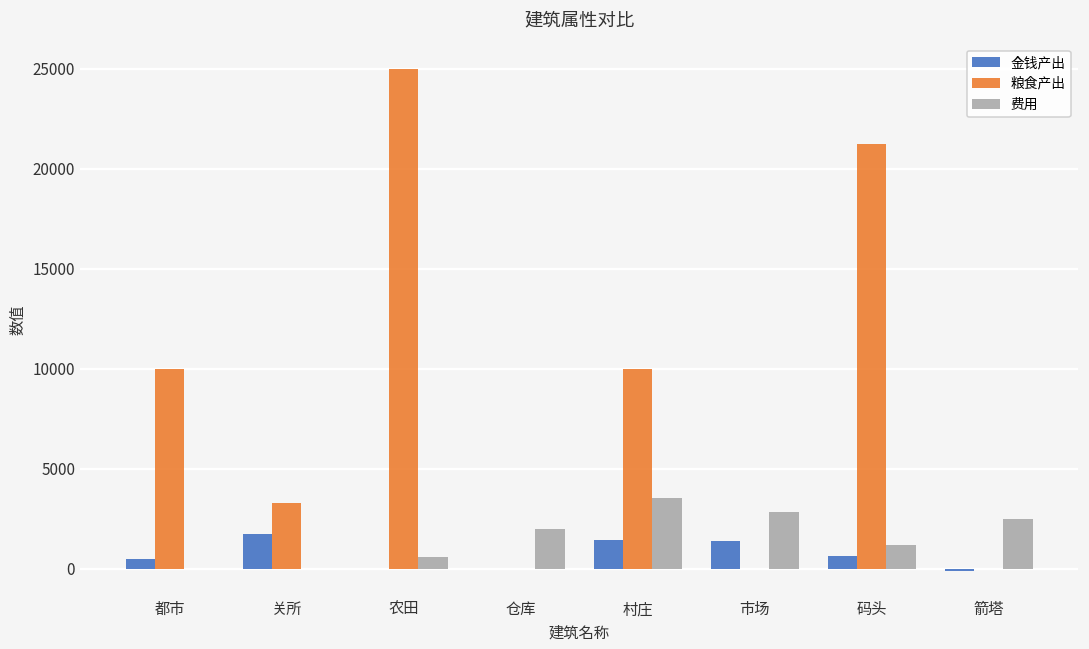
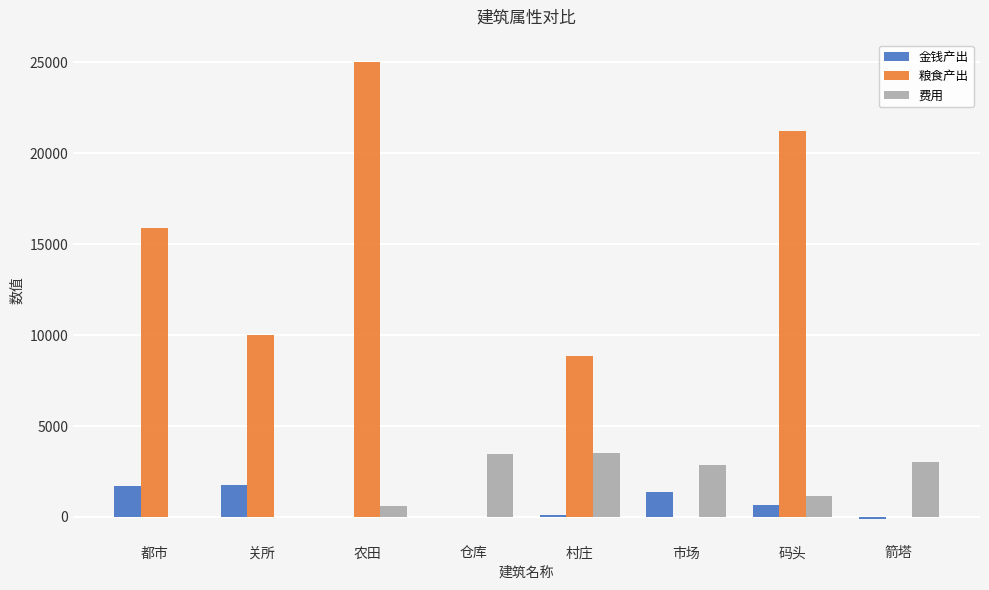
  {
    "金钱产出": {
-     "都市": 500,
+     "都市": 1700,
      "关所": 1700,
      "农田": 0,
      "仓库": 0,
-     "村庄": 1500,
+     "村庄": 100,
      "市场": 1400,
      "码头": 700
    },
    "粮食产出": {
-     "都市": 10000,
-     "关所": 3300,
+     "都市": 15900,
+     "关所": 10000,
      "农田": 25000,
      "仓库": 0,
-     "村庄": 10000,
+     "村庄": 8800,
      "市场": 0,
      "码头": 21200,
      "箭塔": 0
    },
    "费用": {
      "都市": 0,
      "关所": 0,
      "农田": 600,
-     "仓库": 2000,
+     "仓库": 3500,
      "村庄": 3500,
      "市场": 2800,
      "码头": 1200,
-     "箭塔": 2500
+     "箭塔": 3000
    }
  }
